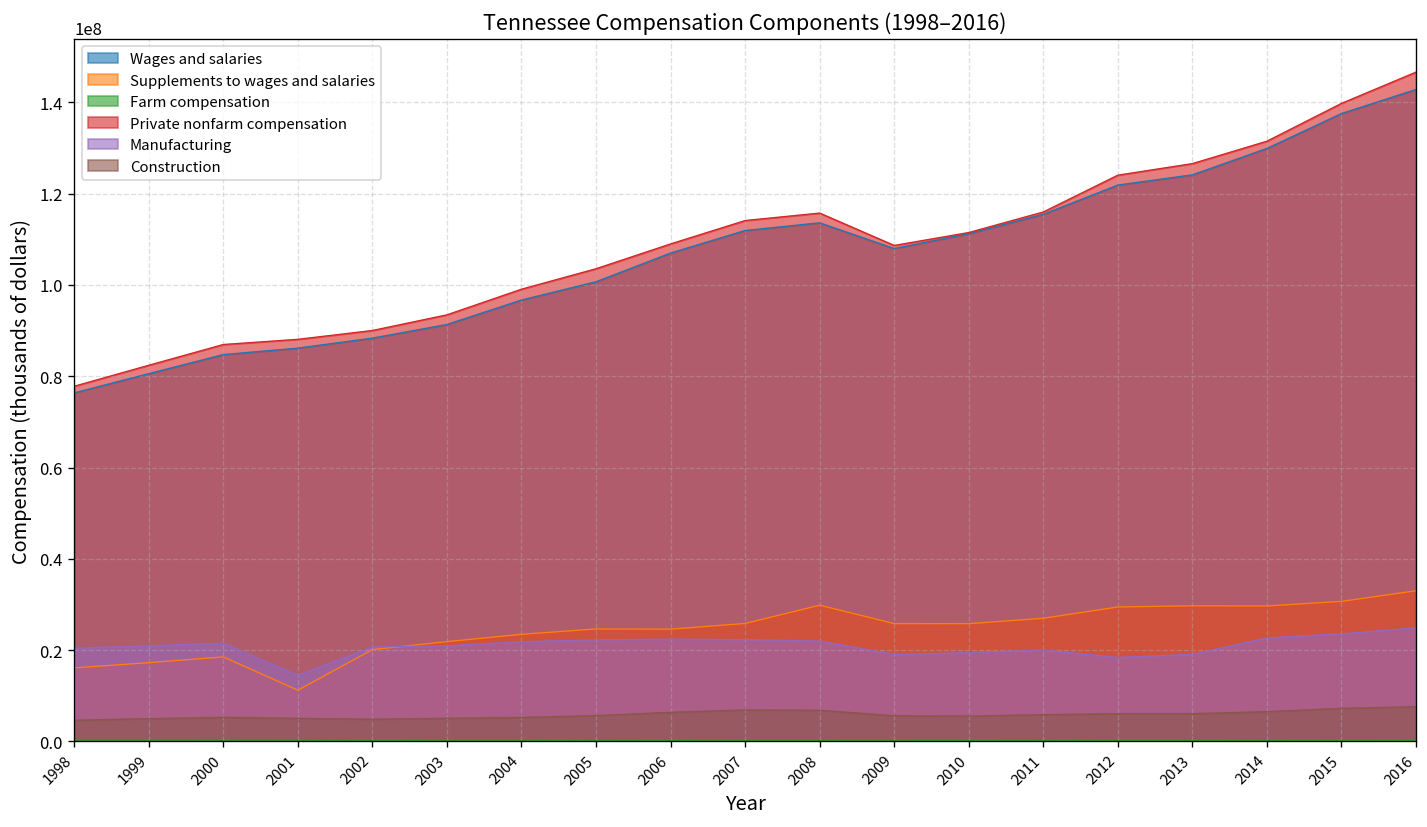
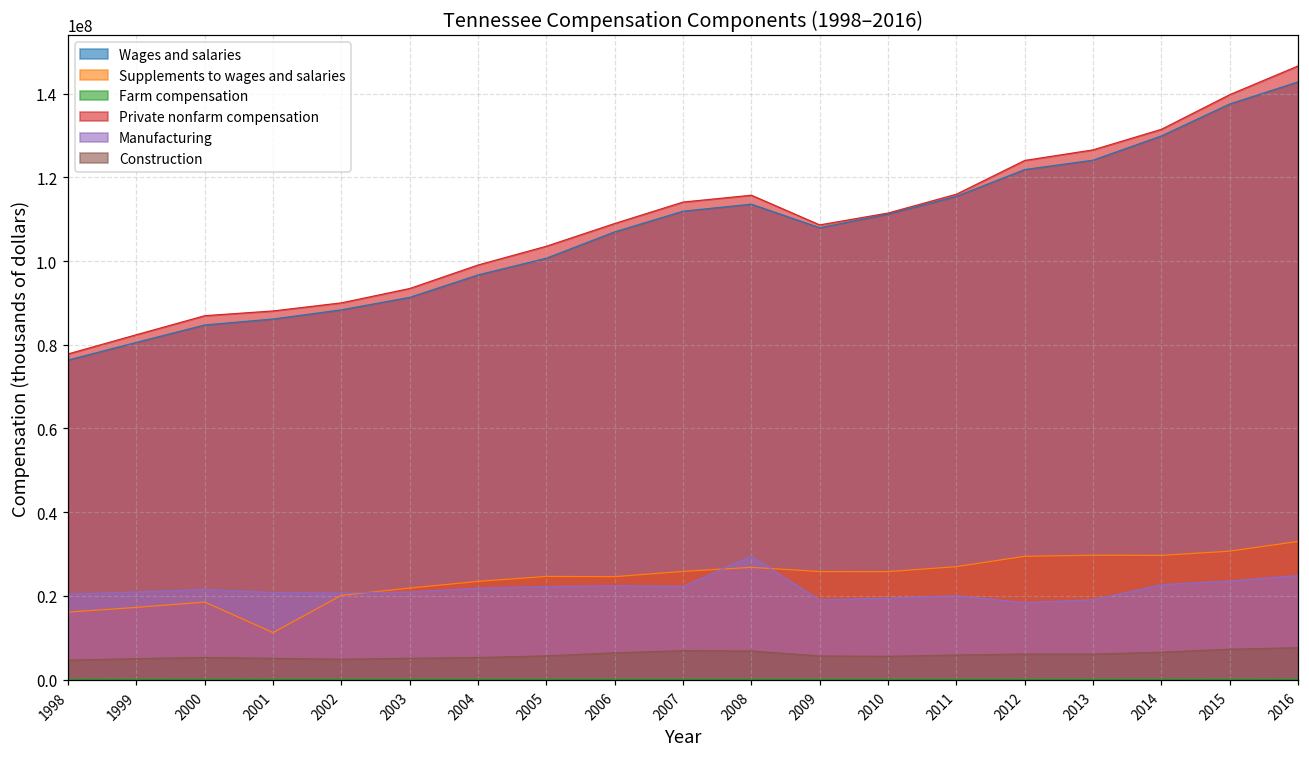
  {
    "Wages and salaries": {
      "1998": 76000000,
      "1999": 81000000,
      "2000": 85000000,
      "2001": 86000000,
      "2002": 88000000,
      "2003": 91000000,
      "2004": 97000000,
      "2005": 101000000,
      "2006": 107000000,
      "2007": 112000000,
      "2008": 114000000,
      "2012": 122000000,
      "2013": 124000000,
      "2014": 130000000,
      "2015": 138000000,
      "2016": 143000000
    },
    "Supplements to wages and salaries": {
      "1998": 16000000,
      "1999": 17000000,
      "2000": 19000000,
      "2001": 11000000,
      "2003": 22000000,
      "2004": 23000000,
      "2005": 25000000,
      "2006": 25000000,
      "2007": 26000000,
-     "2008": 30000000,
+     "2008": 27000000,
      "2009": 26000000,
      "2010": 26000000,
      "2011": 27000000,
      "2012": 29000000,
      "2013": 30000000,
      "2014": 30000000,
      "2015": 31000000,
      "2016": 33000000
    },
    "Farm compensation": {
      "1998": 0,
      "1999": 0,
      "2000": 0,
      "2001": 0,
      "2002": 0,
      "2003": 0,
      "2004": 0,
      "2005": 0,
      "2006": 0,
      "2007": 0,
      "2008": 0,
      "2009": 0,
      "2010": 0,
      "2011": 0,
      "2012": 0,
      "2013": 0,
      "2014": 0,
      "2015": 0,
      "2016": 0
    },
    "Private nonfarm compensation": {
      "1998": 78000000,
      "1999": 82000000,
      "2000": 87000000,
      "2001": 88000000,
      "2002": 90000000,
      "2003": 93000000,
      "2004": 99000000,
      "2005": 104000000,
      "2006": 109000000,
      "2007": 114000000,
      "2008": 116000000,
      "2012": 124000000,
      "2013": 127000000,
      "2014": 131000000,
      "2015": 140000000,
      "2016": 147000000
    },
    "Manufacturing": {
      "1998": 20000000,
      "1999": 21000000,
      "2000": 21000000,
-     "2001": 14000000,
+     "2001": 21000000,
      "2003": 21000000,
      "2004": 22000000,
      "2005": 22000000,
      "2006": 22000000,
      "2007": 22000000,
-     "2008": 22000000,
+     "2008": 29000000,
      "2009": 19000000,
      "2010": 19000000,
      "2011": 20000000,
      "2012": 18000000,
      "2013": 19000000,
      "2014": 23000000,
      "2015": 24000000,
      "2016": 25000000
    },
    "Construction": {
      "1998": 5000000,
      "1999": 5000000,
      "2000": 5000000,
      "2001": 5000000,
      "2002": 5000000,
      "2003": 5000000,
      "2004": 5000000,
      "2005": 6000000,
      "2006": 6000000,
      "2007": 7000000,
      "2008": 7000000,
      "2009": 6000000,
      "2010": 6000000,
      "2011": 6000000,
      "2012": 6000000,
      "2013": 6000000,
      "2014": 7000000,
      "2015": 7000000,
      "2016": 8000000
    }
  }
